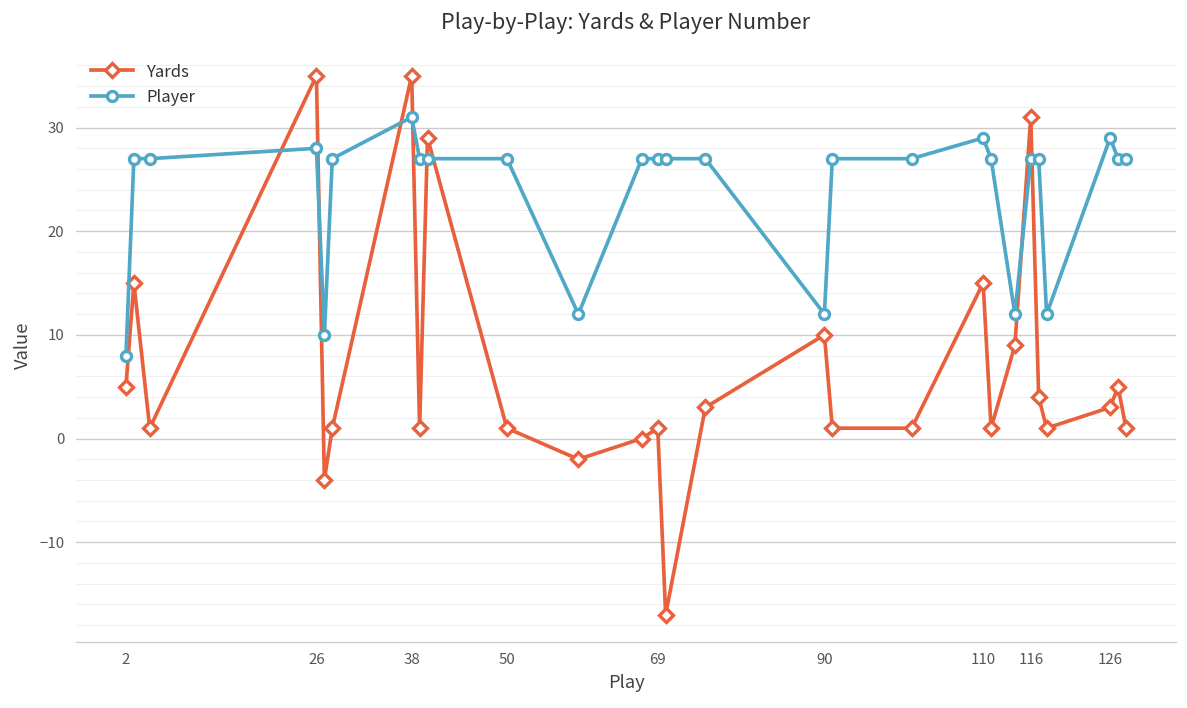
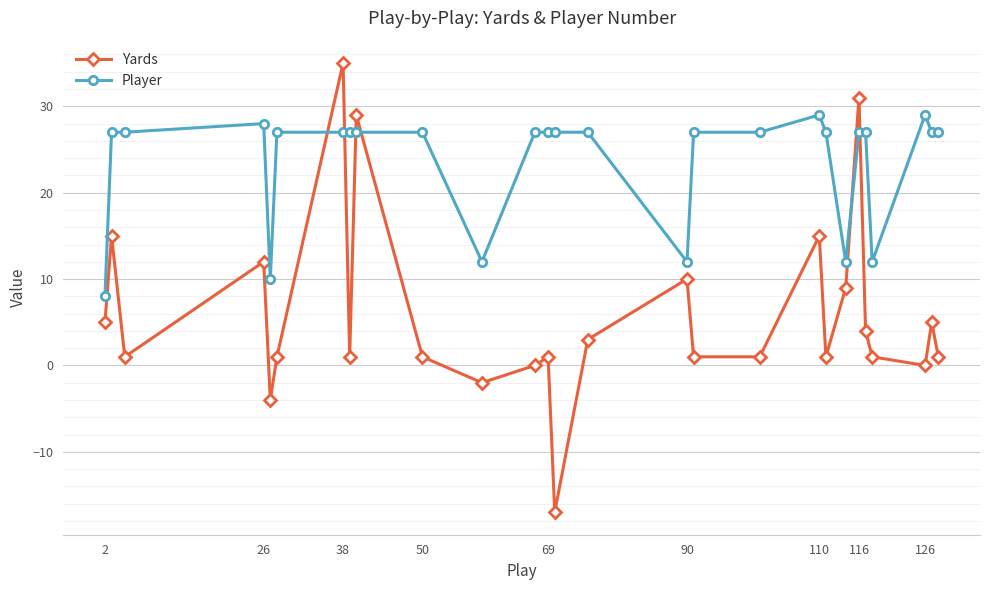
  {
    "Yards": {
      "2": 5,
-     "26": 35,
+     "26": 12,
      "38": 35,
      "50": 1,
      "69": 1,
      "90": 10,
      "110": 15,
      "116": 31,
-     "126": 3
+     "126": 0
    },
    "Player": {
      "2": 8,
      "26": 28,
-     "38": 31,
+     "38": 27,
      "50": 27,
      "69": 27,
      "90": 12,
      "110": 29,
      "116": 27,
      "126": 29
    }
  }
